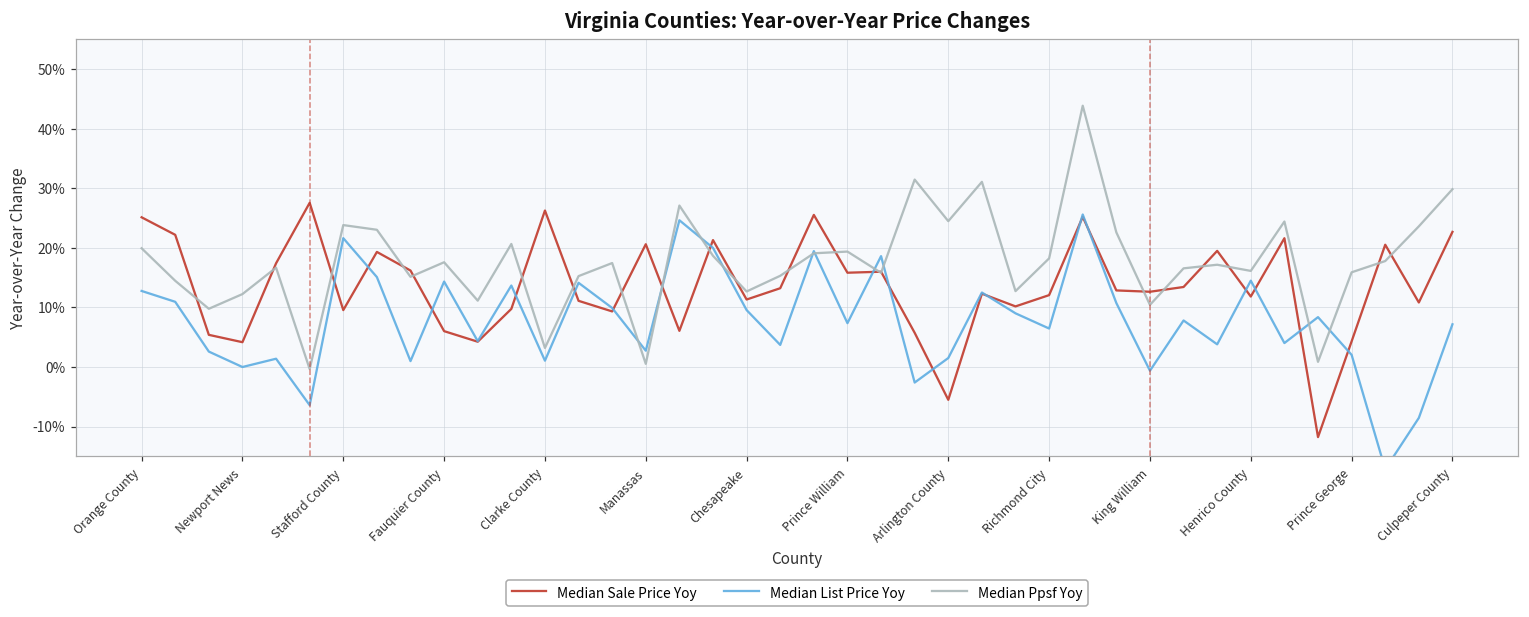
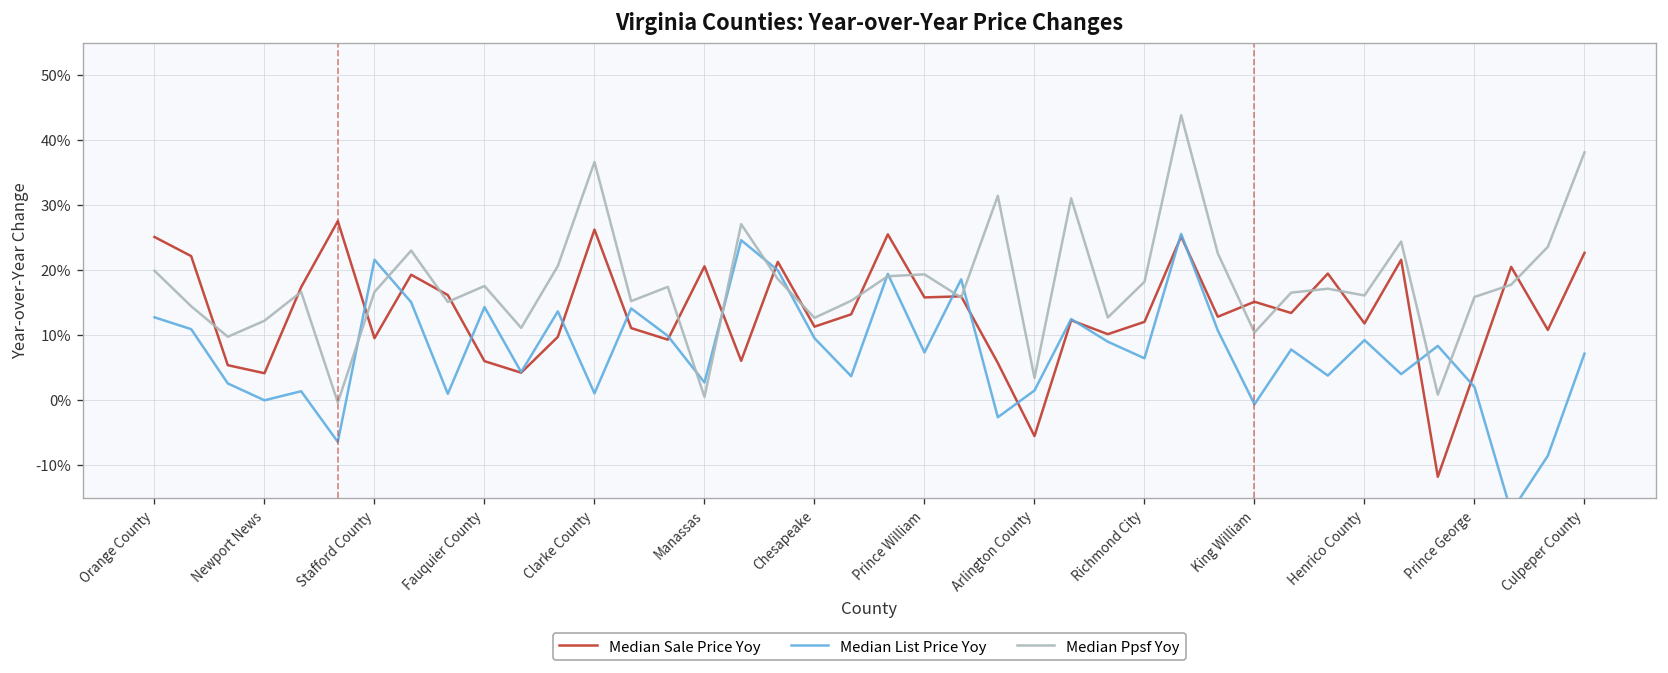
  {
    "Median Sale Price Yoy": {
      "Orange County": "25%",
      "Newport News": "4%",
      "Stafford County": "10%",
      "Fauquier County": "6%",
      "Clarke County": "26%",
      "Manassas": "21%",
      "Chesapeake": "11%",
      "Prince William": "16%",
      "Arlington County": "-6%",
      "Richmond City": "12%",
-     "King William": "13%",
+     "King William": "15%",
      "Henrico County": "12%",
      "Prince George": "4%",
      "Culpeper County": "23%"
    },
    "Median List Price Yoy": {
      "Orange County": "13%",
      "Newport News": "0%",
      "Stafford County": "22%",
      "Fauquier County": "14%",
      "Clarke County": "1%",
      "Manassas": "3%",
      "Chesapeake": "10%",
      "Prince William": "7%",
      "Arlington County": "2%",
      "Richmond City": "6%",
      "King William": "-1%",
-     "Henrico County": "14%",
+     "Henrico County": "9%",
      "Prince George": "2%",
      "Culpeper County": "7%"
    },
    "Median Ppsf Yoy": {
      "Orange County": "20%",
      "Newport News": "12%",
-     "Stafford County": "24%",
+     "Stafford County": "17%",
      "Fauquier County": "18%",
-     "Clarke County": "3%",
+     "Clarke County": "37%",
      "Manassas": "1%",
      "Chesapeake": "13%",
      "Prince William": "19%",
-     "Arlington County": "24%",
+     "Arlington County": "3%",
      "Richmond City": "18%",
      "King William": "10%",
      "Henrico County": "16%",
      "Prince George": "16%",
-     "Culpeper County": "30%"
+     "Culpeper County": "38%"
    }
  }
